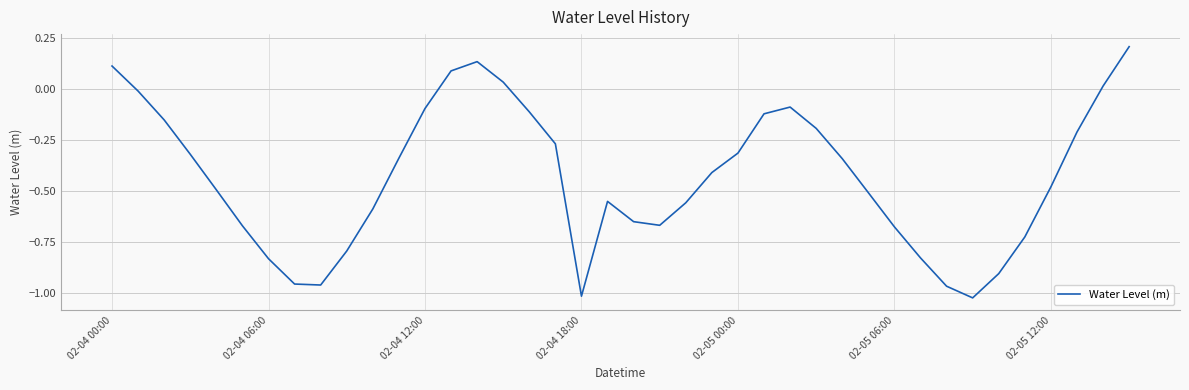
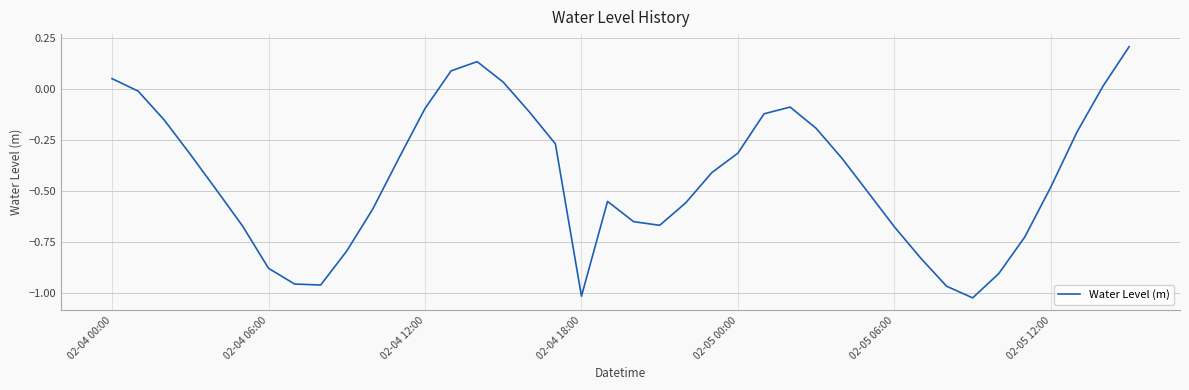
  {
-   "02-04 00:00": 0.11,
-   "02-04 06:00": -0.83,
+   "02-04 00:00": 0.05,
+   "02-04 06:00": -0.88,
    "02-04 12:00": -0.09,
    "02-04 18:00": -1.01,
    "02-05 00:00": -0.31,
    "02-05 06:00": -0.67,
    "02-05 12:00": -0.48
  }
